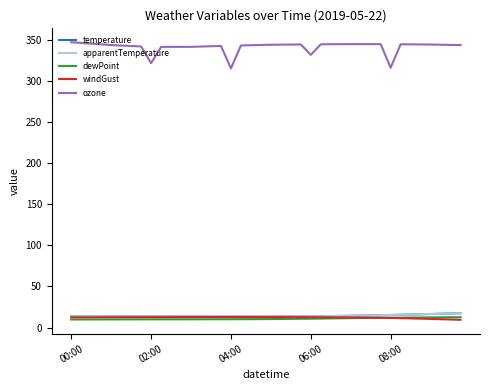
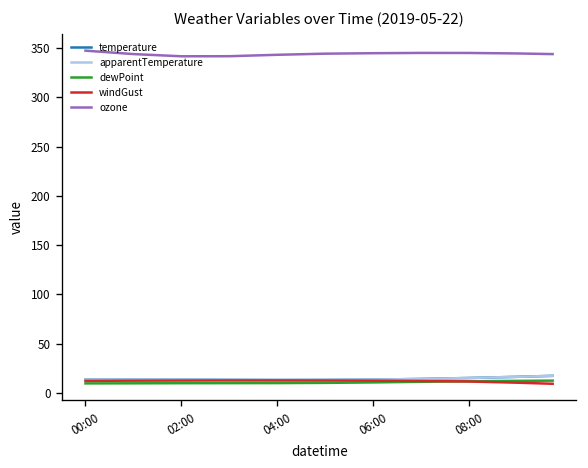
  {
    "apparentTemperature": {
      "08:00": 20
    },
    "ozone": {
      "00:00": 350,
-     "02:00": 320,
-     "04:00": 320,
-     "06:00": 330,
-     "08:00": 320
+     "02:00": 340,
+     "04:00": 340,
+     "06:00": 340,
+     "08:00": 340
    }
  }
